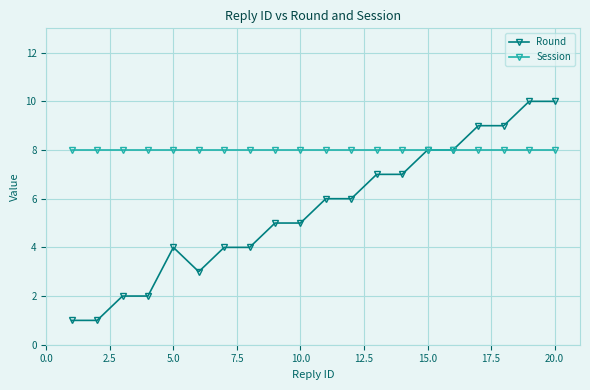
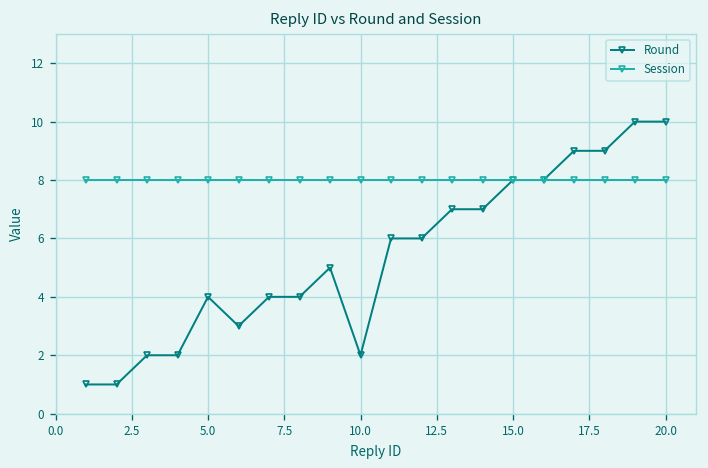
  {
    "Round": {
      "5.0": 4,
-     "10.0": 5,
+     "10.0": 2,
      "20.0": 10
    },
    "Session": {
      "5.0": 8,
      "10.0": 8,
      "20.0": 8
    }
  }
